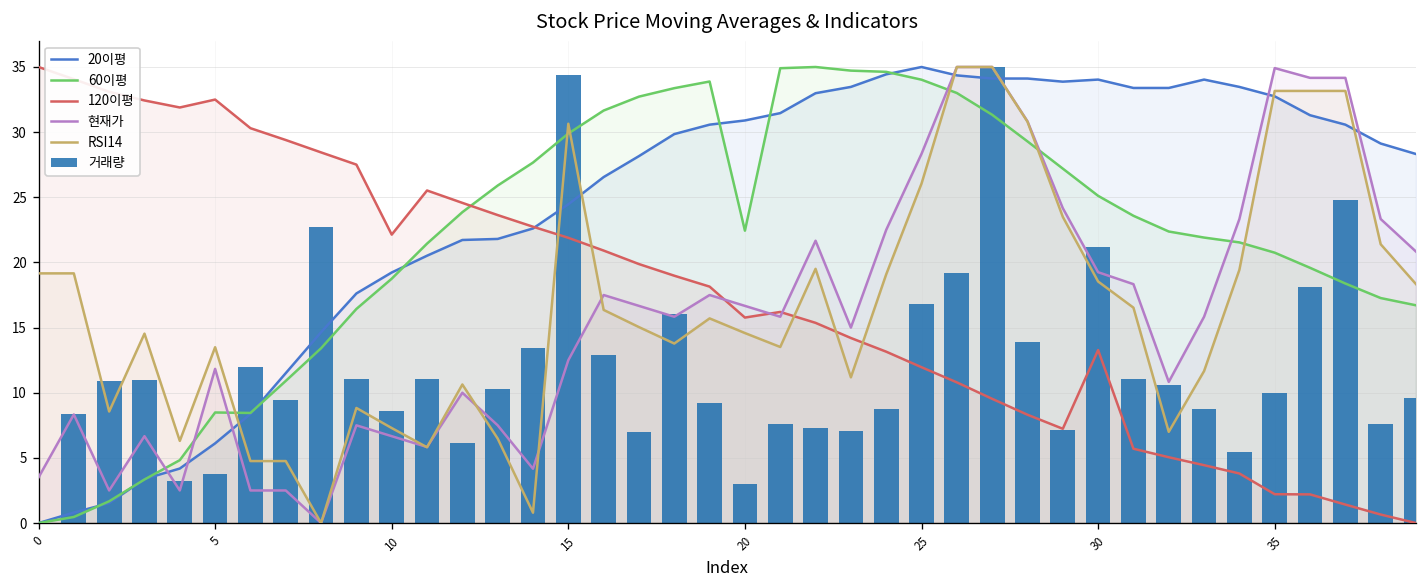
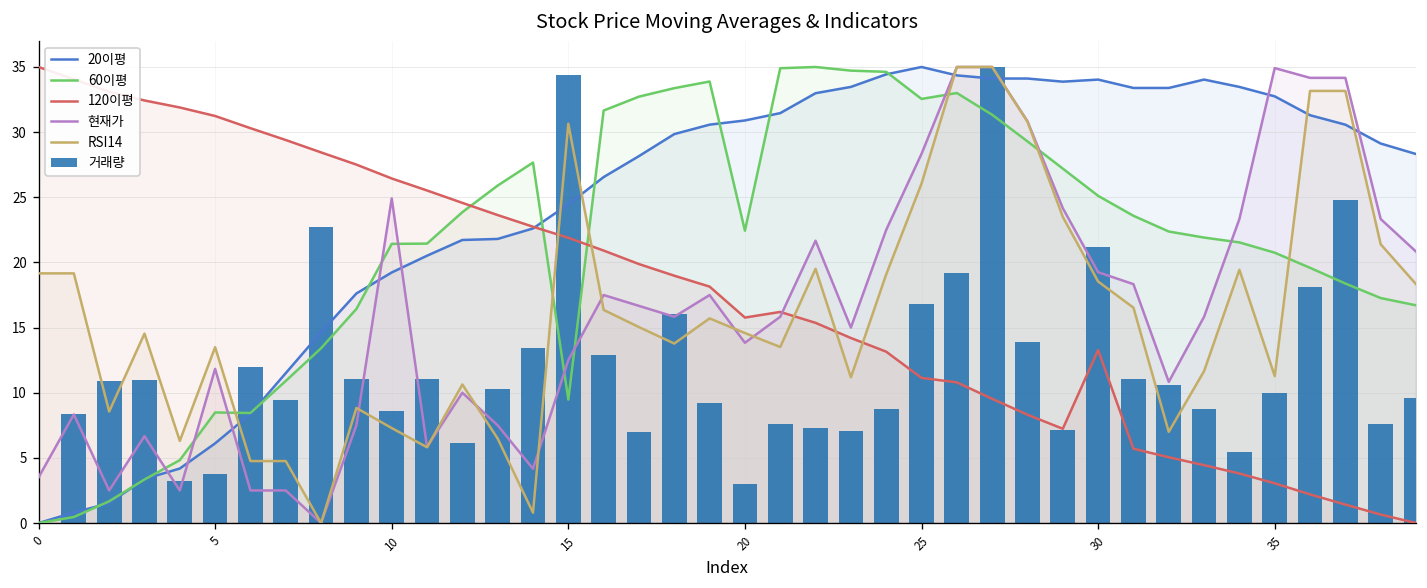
  {
    "60이평": {
      "5": 8.5,
-     "10": 18.8,
-     "15": 29.9,
+     "10": 21.4,
+     "15": 9.5,
      "20": 22.4,
-     "25": 34.0,
+     "25": 32.5,
      "30": 25.1,
      "35": 20.7
    },
    "120이평": {
      "0": 35.0,
-     "5": 32.5,
-     "10": 22.1,
+     "5": 31.2,
+     "10": 26.4,
      "15": 21.9,
      "20": 15.8,
-     "25": 12.0,
+     "25": 11.1,
      "30": 13.3,
-     "35": 2.2
+     "35": 3.1
    },
    "현재가": {
      "0": 3.5,
      "5": 11.8,
-     "10": 6.7,
+     "10": 24.9,
      "15": 12.5,
-     "20": 16.7,
+     "20": 13.8,
      "25": 28.3,
      "30": 19.3,
      "35": 34.9
    },
    "RSI14": {
      "0": 19.2,
      "5": 13.5,
      "10": 7.3,
      "15": 30.6,
      "20": 14.6,
      "25": 26.1,
      "30": 18.5,
-     "35": 33.2
+     "35": 11.3
    }
  }
